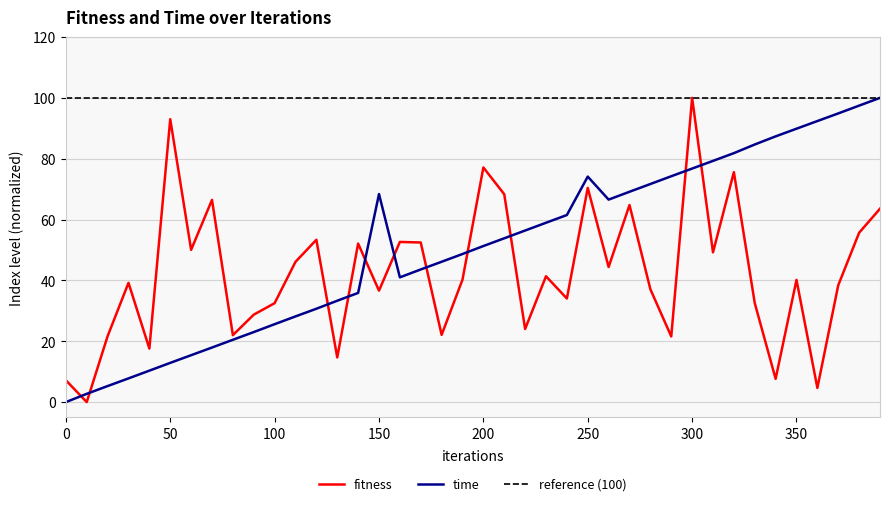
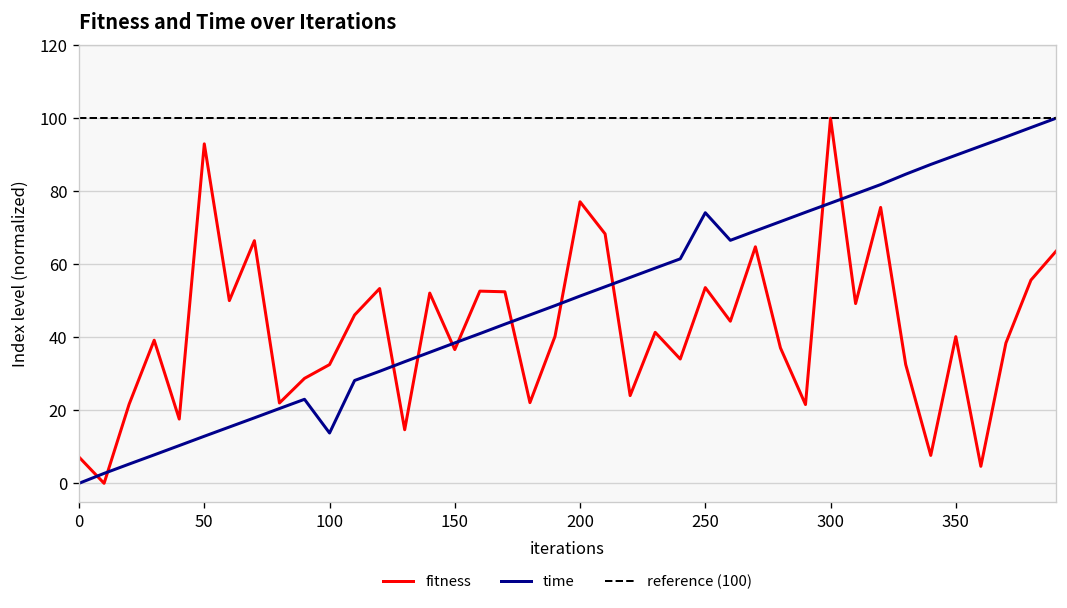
  {
    "fitness": {
      "0": 7,
      "50": 93,
      "100": 33,
      "150": 37,
      "200": 77,
-     "250": 70,
+     "250": 54,
      "350": 40
    },
    "time": {
      "0": 0,
      "50": 13,
-     "100": 26,
-     "150": 68,
+     "100": 14,
+     "150": 38,
      "200": 51,
      "250": 74,
      "300": 77,
      "350": 90
    },
    "reference (100)": {
      "0": 100,
      "50": 100,
      "100": 100,
      "150": 100,
      "200": 100,
      "250": 100,
      "350": 100
    }
  }
